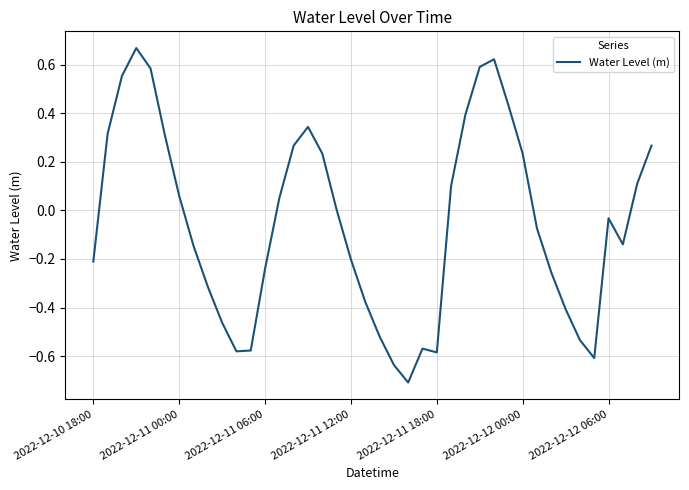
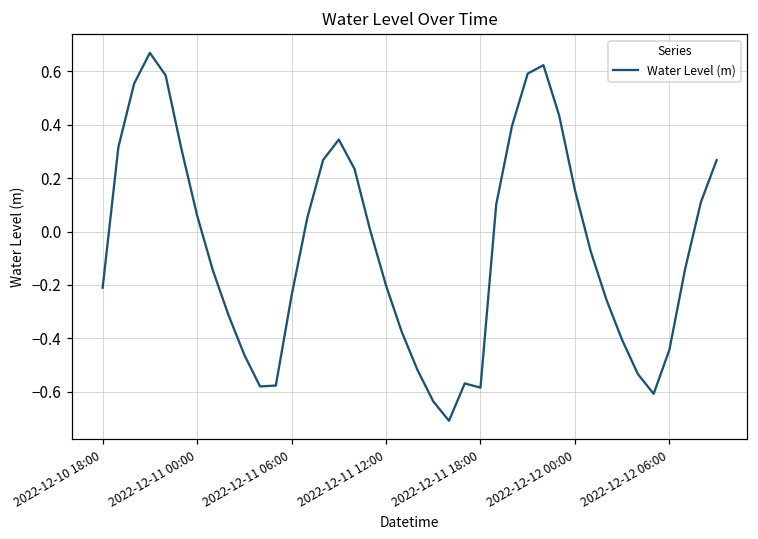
  {
    "2022-12-10 18:00": -0.21,
    "2022-12-11 00:00": 0.06,
    "2022-12-11 06:00": -0.24,
    "2022-12-11 12:00": -0.20,
    "2022-12-11 18:00": -0.59,
-   "2022-12-12 00:00": 0.23,
-   "2022-12-12 06:00": -0.03
+   "2022-12-12 00:00": 0.16,
+   "2022-12-12 06:00": -0.44
  }
